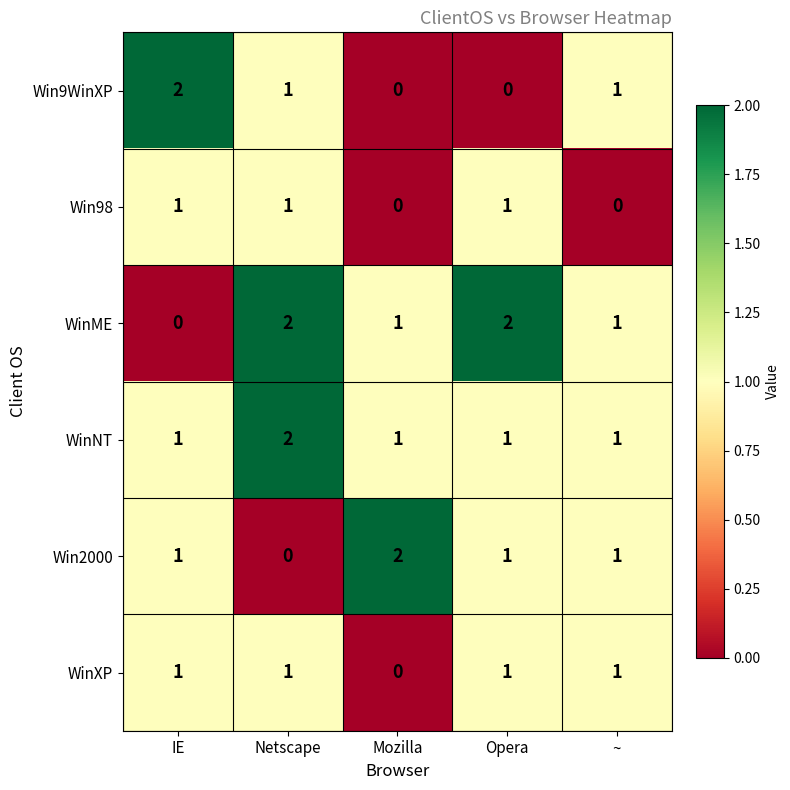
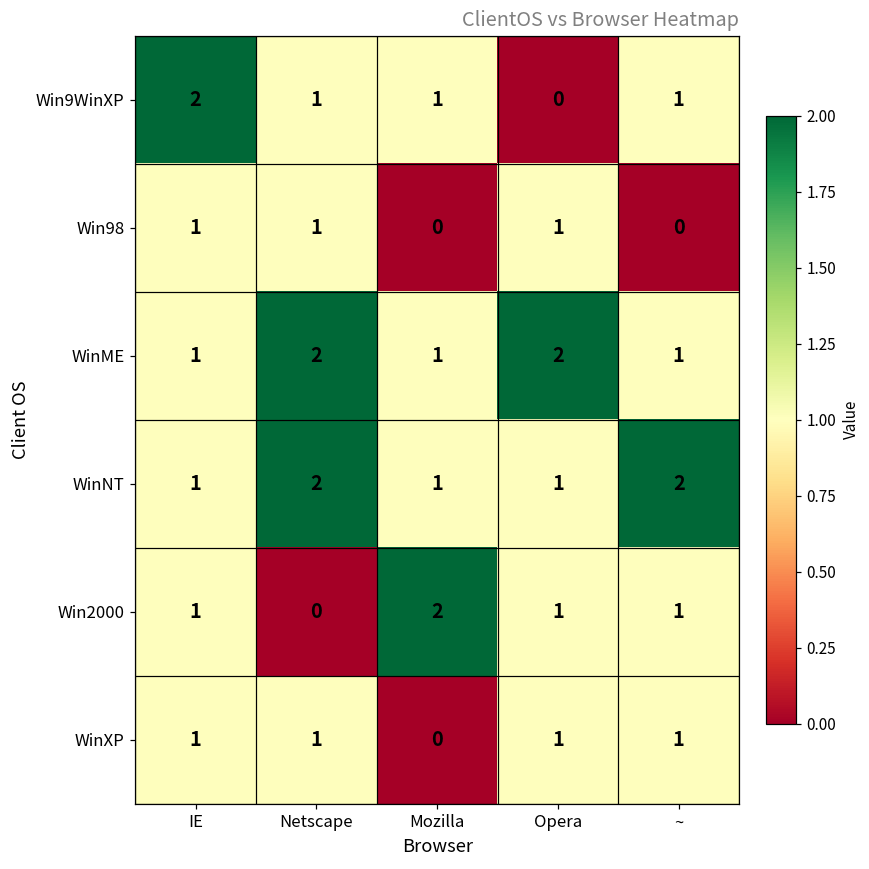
  {
    "Win9WinXP": {
      "IE": 2,
      "Netscape": 1,
-     "Mozilla": 0,
+     "Mozilla": 1,
      "Opera": 0,
      "~": 1
    },
    "Win98": {
      "IE": 1,
      "Netscape": 1,
      "Mozilla": 0,
      "Opera": 1,
      "~": 0
    },
    "WinME": {
-     "IE": 0,
+     "IE": 1,
      "Netscape": 2,
      "Mozilla": 1,
      "Opera": 2,
      "~": 1
    },
    "WinNT": {
      "IE": 1,
      "Netscape": 2,
      "Mozilla": 1,
      "Opera": 1,
-     "~": 1
+     "~": 2
    },
    "Win2000": {
      "IE": 1,
      "Netscape": 0,
      "Mozilla": 2,
      "Opera": 1,
      "~": 1
    },
    "WinXP": {
      "IE": 1,
      "Netscape": 1,
      "Mozilla": 0,
      "Opera": 1,
      "~": 1
    }
  }
